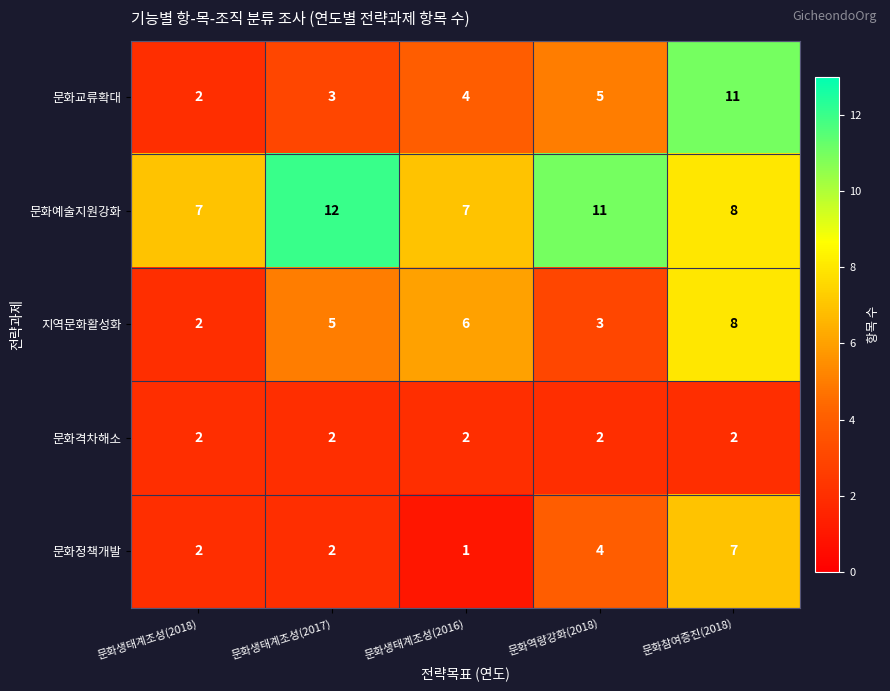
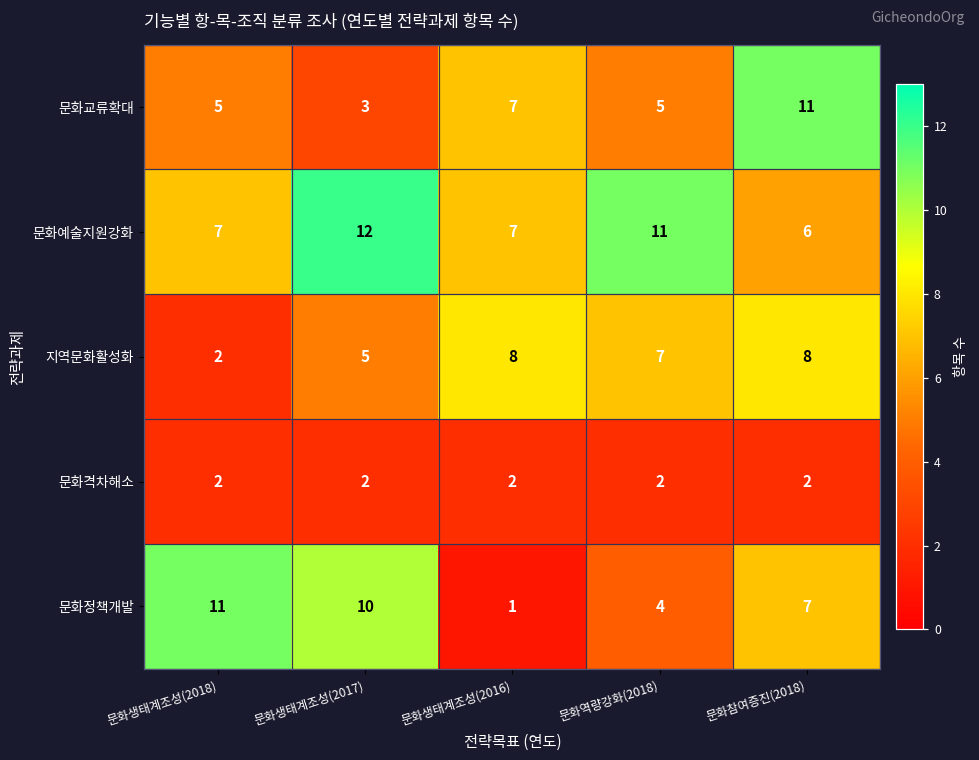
  {
    "문화교류확대": {
-     "문화생태계조성(2018)": 2,
+     "문화생태계조성(2018)": 5,
      "문화생태계조성(2017)": 3,
-     "문화생태계조성(2016)": 4,
+     "문화생태계조성(2016)": 7,
      "문화역량강화(2018)": 5,
      "문화참여증진(2018)": 11
    },
    "문화예술지원강화": {
      "문화생태계조성(2018)": 7,
      "문화생태계조성(2017)": 12,
      "문화생태계조성(2016)": 7,
      "문화역량강화(2018)": 11,
-     "문화참여증진(2018)": 8
+     "문화참여증진(2018)": 6
    },
    "지역문화활성화": {
      "문화생태계조성(2018)": 2,
      "문화생태계조성(2017)": 5,
-     "문화생태계조성(2016)": 6,
-     "문화역량강화(2018)": 3,
+     "문화생태계조성(2016)": 8,
+     "문화역량강화(2018)": 7,
      "문화참여증진(2018)": 8
    },
    "문화격차해소": {
      "문화생태계조성(2018)": 2,
      "문화생태계조성(2017)": 2,
      "문화생태계조성(2016)": 2,
      "문화역량강화(2018)": 2,
      "문화참여증진(2018)": 2
    },
    "문화정책개발": {
-     "문화생태계조성(2018)": 2,
-     "문화생태계조성(2017)": 2,
+     "문화생태계조성(2018)": 11,
+     "문화생태계조성(2017)": 10,
      "문화생태계조성(2016)": 1,
      "문화역량강화(2018)": 4,
      "문화참여증진(2018)": 7
    }
  }
